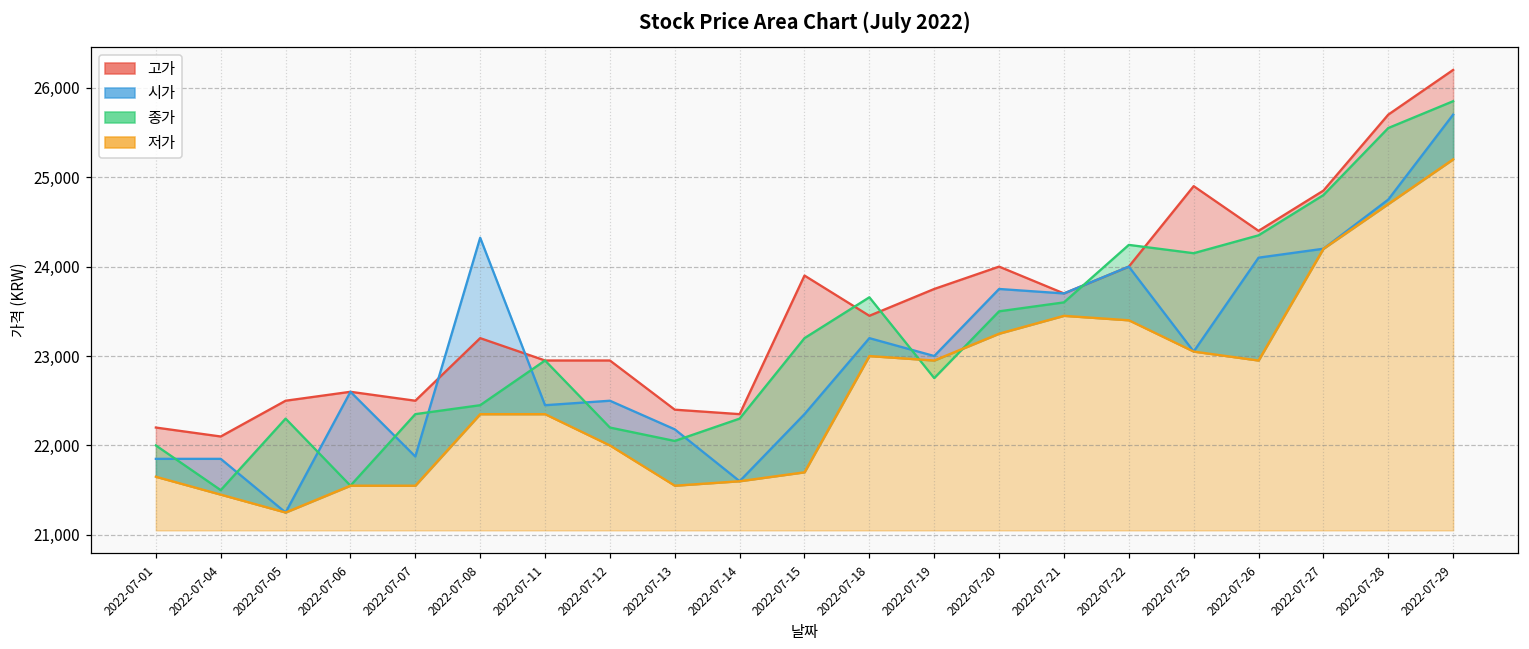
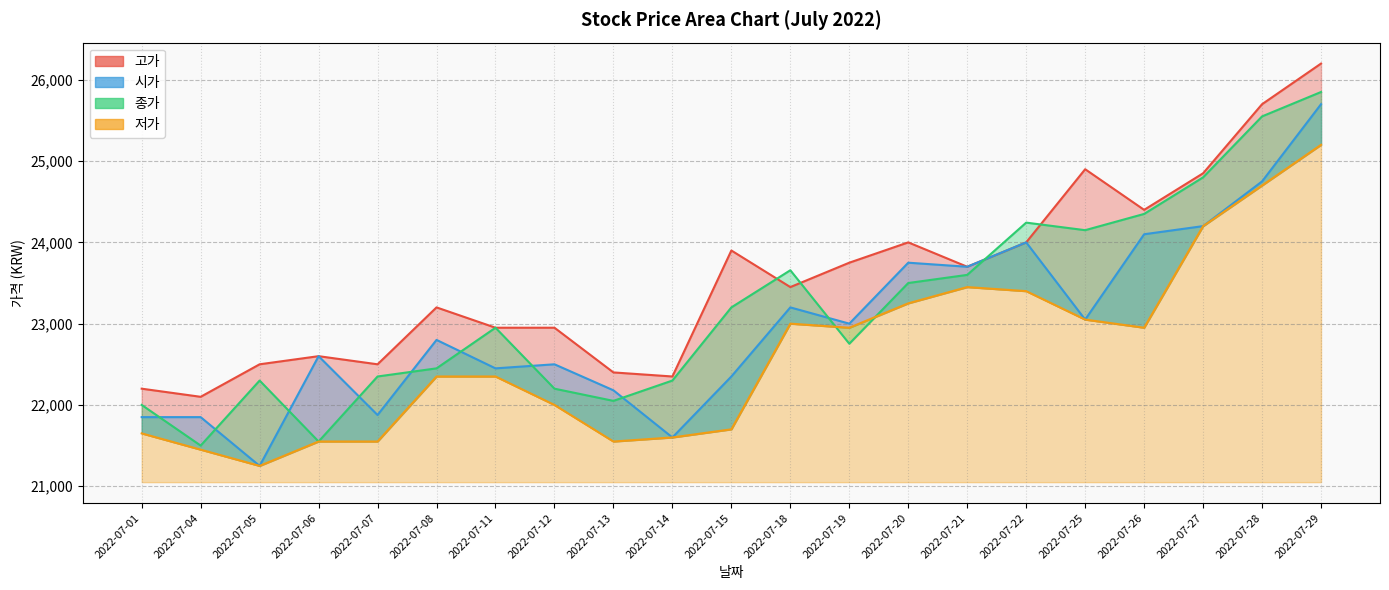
  {
    "시가": {
      "2022-07-01": "21,900",
      "2022-07-04": "21,900",
      "2022-07-07": "21,900",
-     "2022-07-08": "24,300",
+     "2022-07-08": "22,800",
      "2022-07-11": "22,500",
      "2022-07-12": "22,500",
      "2022-07-13": "22,200",
      "2022-07-15": "22,400",
      "2022-07-18": "23,200",
      "2022-07-19": "23,000",
      "2022-07-20": "23,800",
      "2022-07-26": "24,100",
      "2022-07-28": "24,800",
      "2022-07-29": "25,700"
    }
  }
